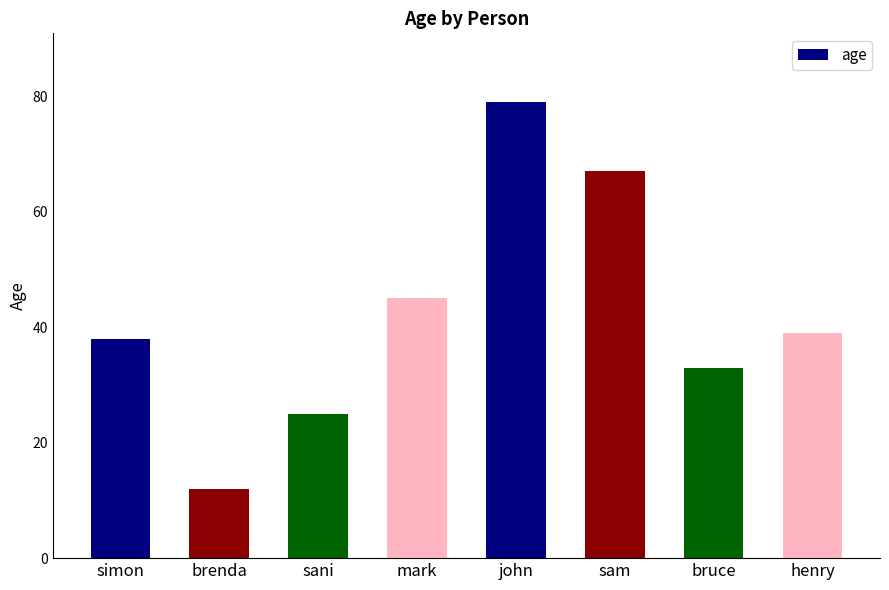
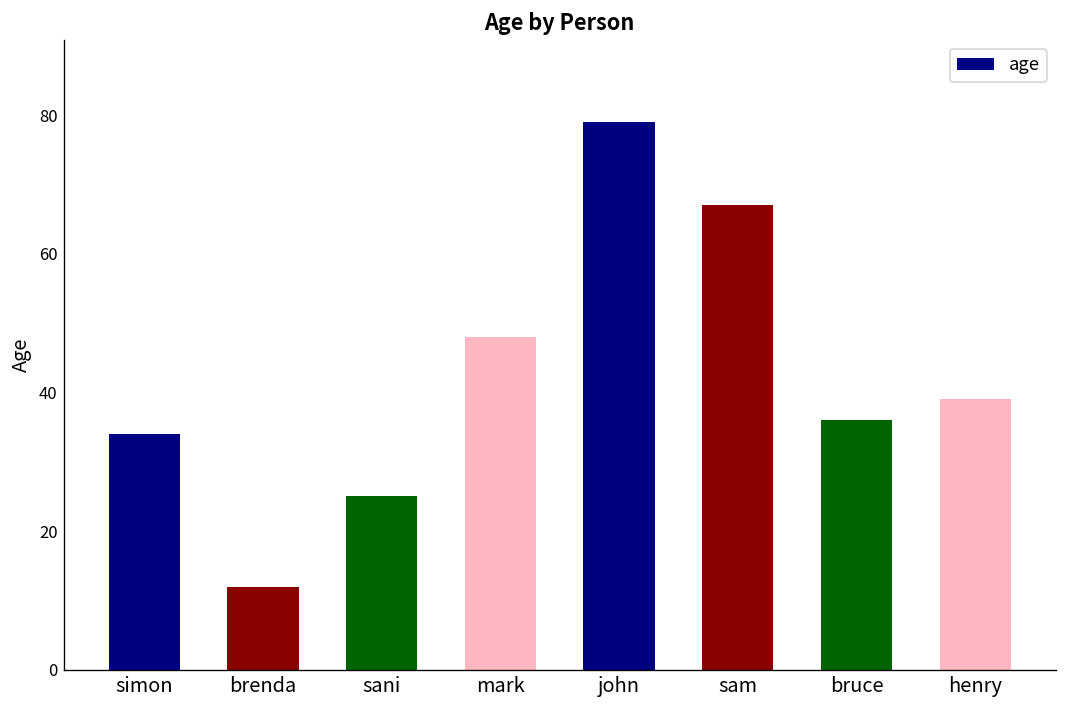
  {
-   "simon": 38,
+   "simon": 34,
    "brenda": 12,
    "sani": 25,
-   "mark": 45,
+   "mark": 48,
    "john": 79,
    "sam": 67,
-   "bruce": 33,
+   "bruce": 36,
    "henry": 39
  }
